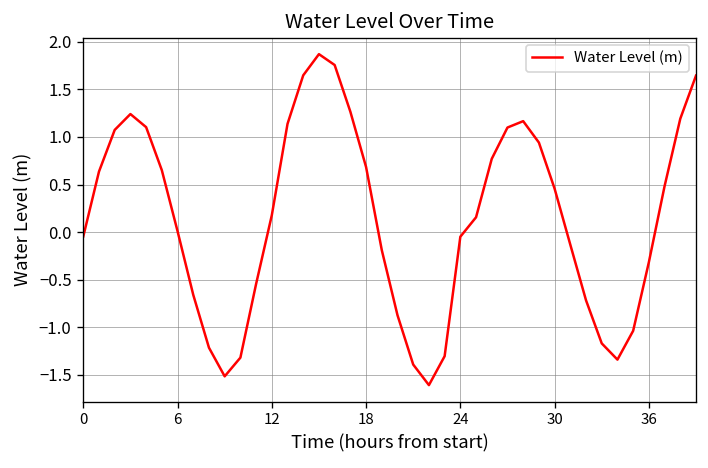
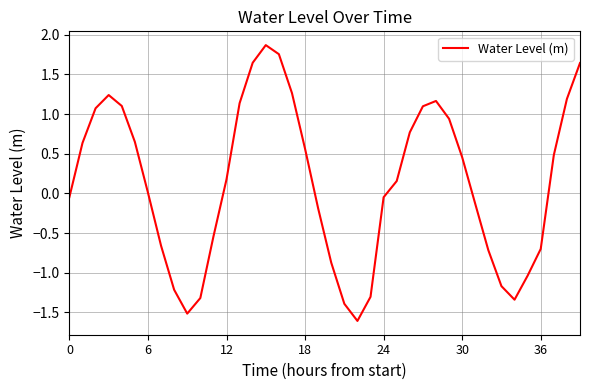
  {
    "0": 0.0,
    "6": 0.0,
    "12": 0.2,
-   "18": 0.7,
+   "18": 0.6,
    "24": 0.0,
    "30": 0.5,
-   "36": -0.3
+   "36": -0.7
  }
